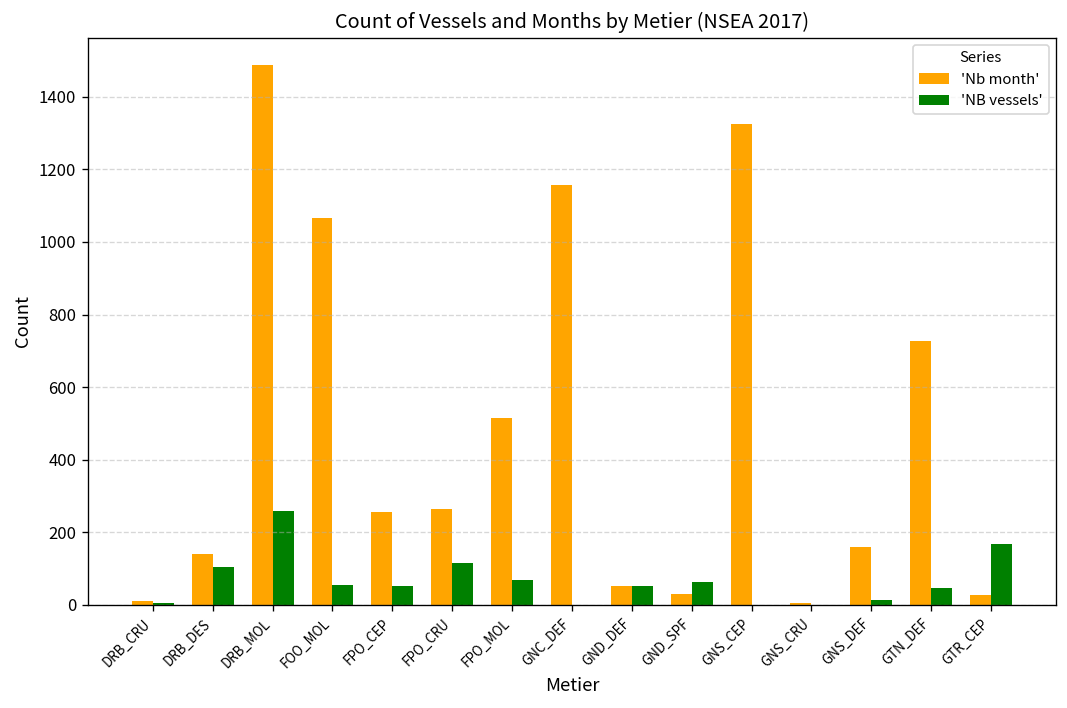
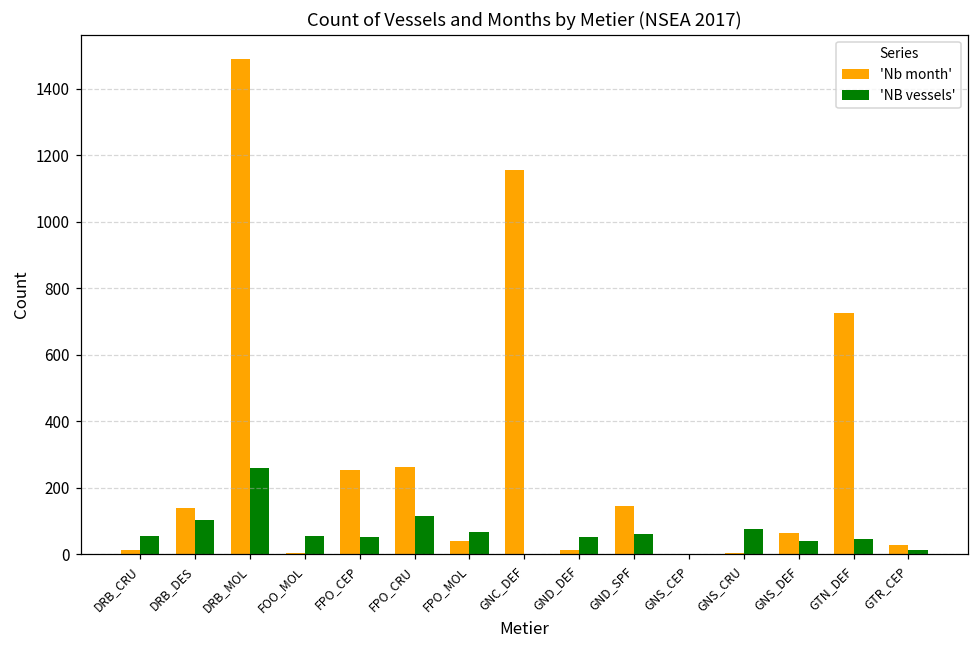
  {
    "'Nb month'": {
      "DRB_CRU": 10,
      "DRB_DES": 140,
      "DRB_MOL": 1490,
-     "FOO_MOL": 1070,
+     "FOO_MOL": 0,
      "FPO_CEP": 260,
      "FPO_CRU": 260,
-     "FPO_MOL": 520,
+     "FPO_MOL": 40,
      "GNC_DEF": 1160,
-     "GND_DEF": 50,
-     "GND_SPF": 30,
-     "GNS_CEP": 1330,
-     "GNS_DEF": 160,
+     "GND_DEF": 10,
+     "GND_SPF": 150,
+     "GNS_CEP": 0,
+     "GNS_DEF": 60,
      "GTN_DEF": 730,
      "GTR_CEP": 30
    },
    "'NB vessels'": {
-     "DRB_CRU": 0,
+     "DRB_CRU": 60,
      "DRB_DES": 100,
      "DRB_MOL": 260,
      "FOO_MOL": 60,
      "FPO_CEP": 50,
      "FPO_CRU": 120,
      "FPO_MOL": 70,
      "GND_DEF": 50,
      "GND_SPF": 60,
-     "GNS_CRU": 0,
-     "GNS_DEF": 10,
+     "GNS_CRU": 80,
+     "GNS_DEF": 40,
      "GTN_DEF": 50,
-     "GTR_CEP": 170
+     "GTR_CEP": 10
    }
  }
